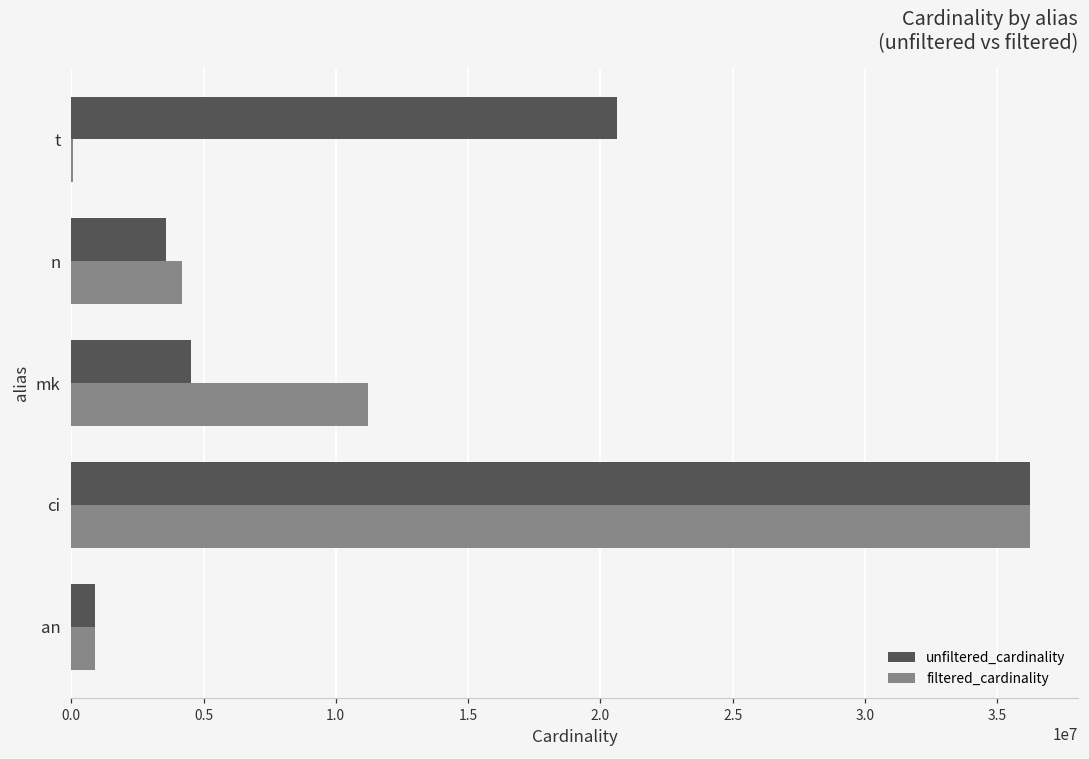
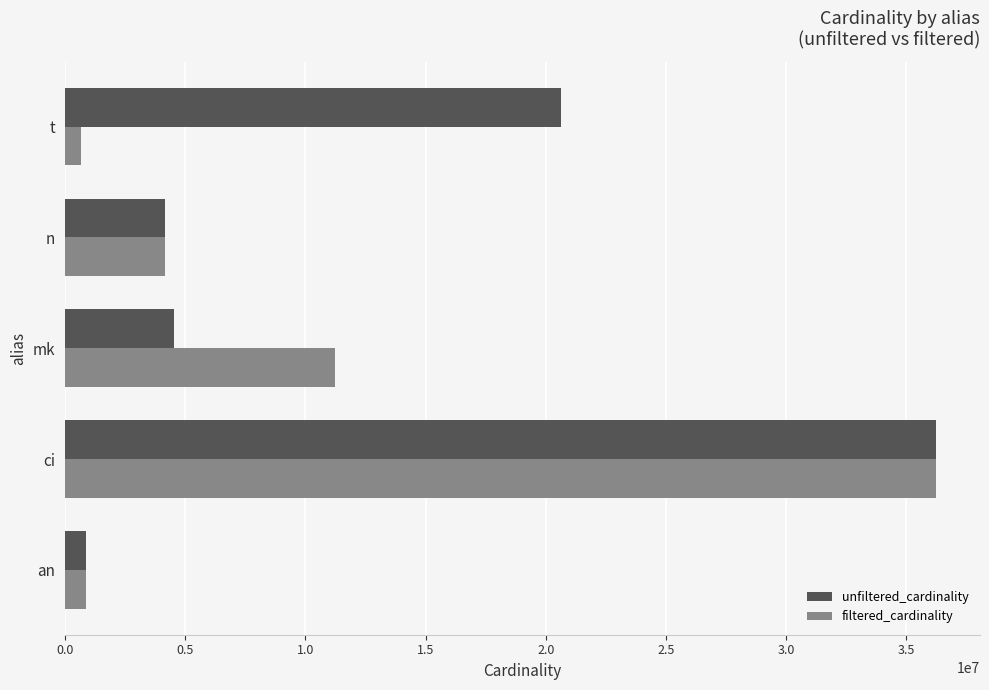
  {
    "unfiltered_cardinality": {
      "t": 20600000,
-     "n": 3600000,
+     "n": 4200000,
      "mk": 4500000,
      "ci": 36200000,
      "an": 900000
    },
    "filtered_cardinality": {
-     "t": 100000,
+     "t": 700000,
      "n": 4200000,
      "mk": 11200000,
      "ci": 36200000,
      "an": 900000
    }
  }
